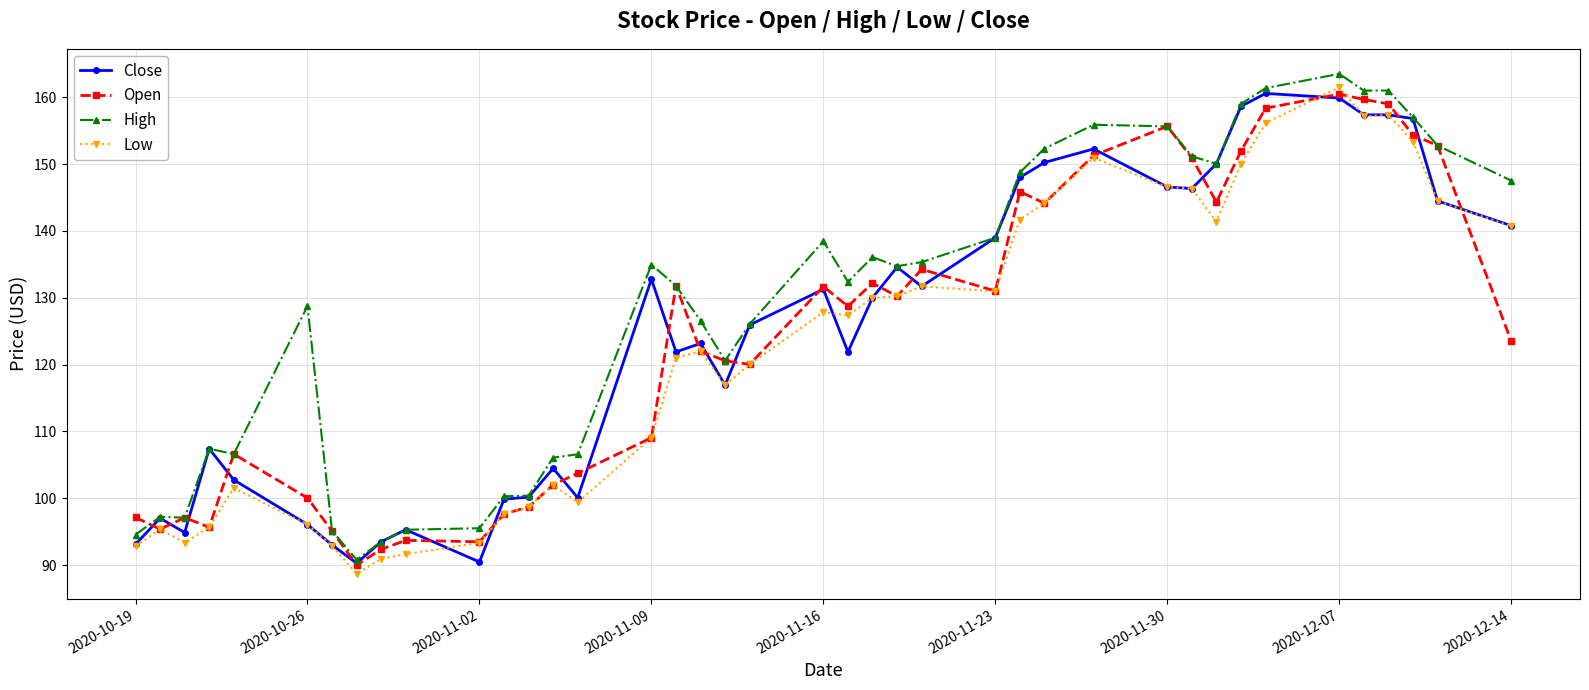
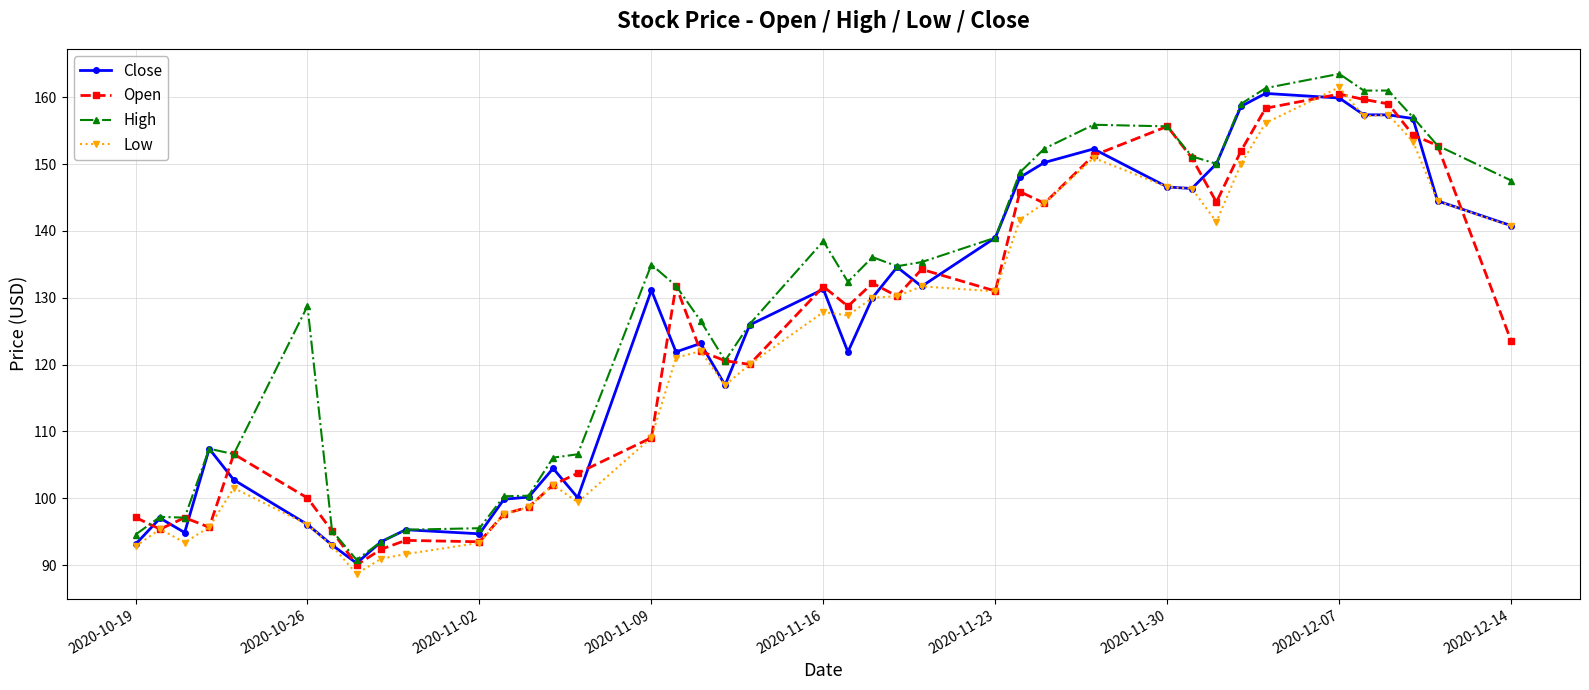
  {
    "Close": {
-     "2020-11-02": 90,
-     "2020-11-09": 133,
+     "2020-11-02": 95,
+     "2020-11-09": 131,
      "2020-11-16": 131,
      "2020-12-07": 160
    },
    "Open": {
      "2020-10-19": 97,
      "2020-10-26": 100,
      "2020-11-16": 132,
      "2020-12-07": 160,
      "2020-12-14": 124
    },
    "High": {
      "2020-10-19": 95,
      "2020-10-26": 129,
      "2020-11-02": 96,
      "2020-11-09": 135,
      "2020-11-16": 138,
      "2020-12-07": 164,
      "2020-12-14": 148
    },
    "Low": {
      "2020-11-16": 128,
      "2020-12-07": 161
    }
  }
